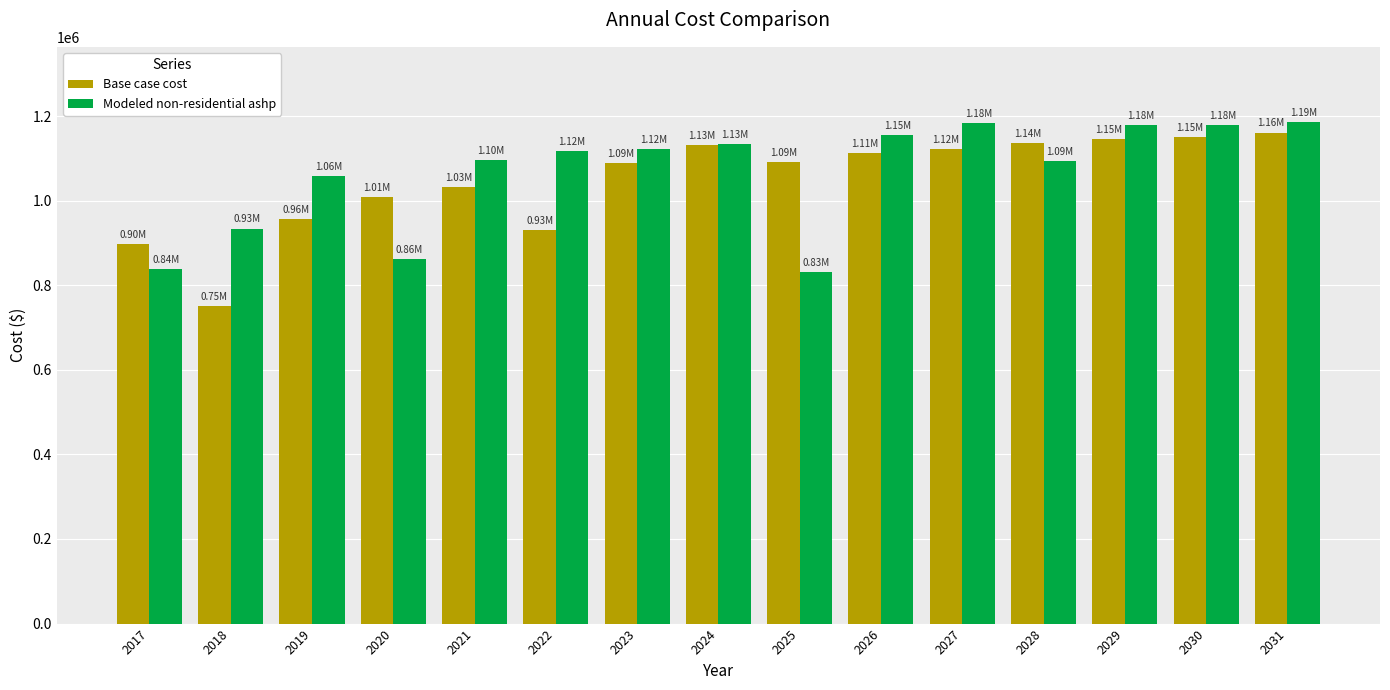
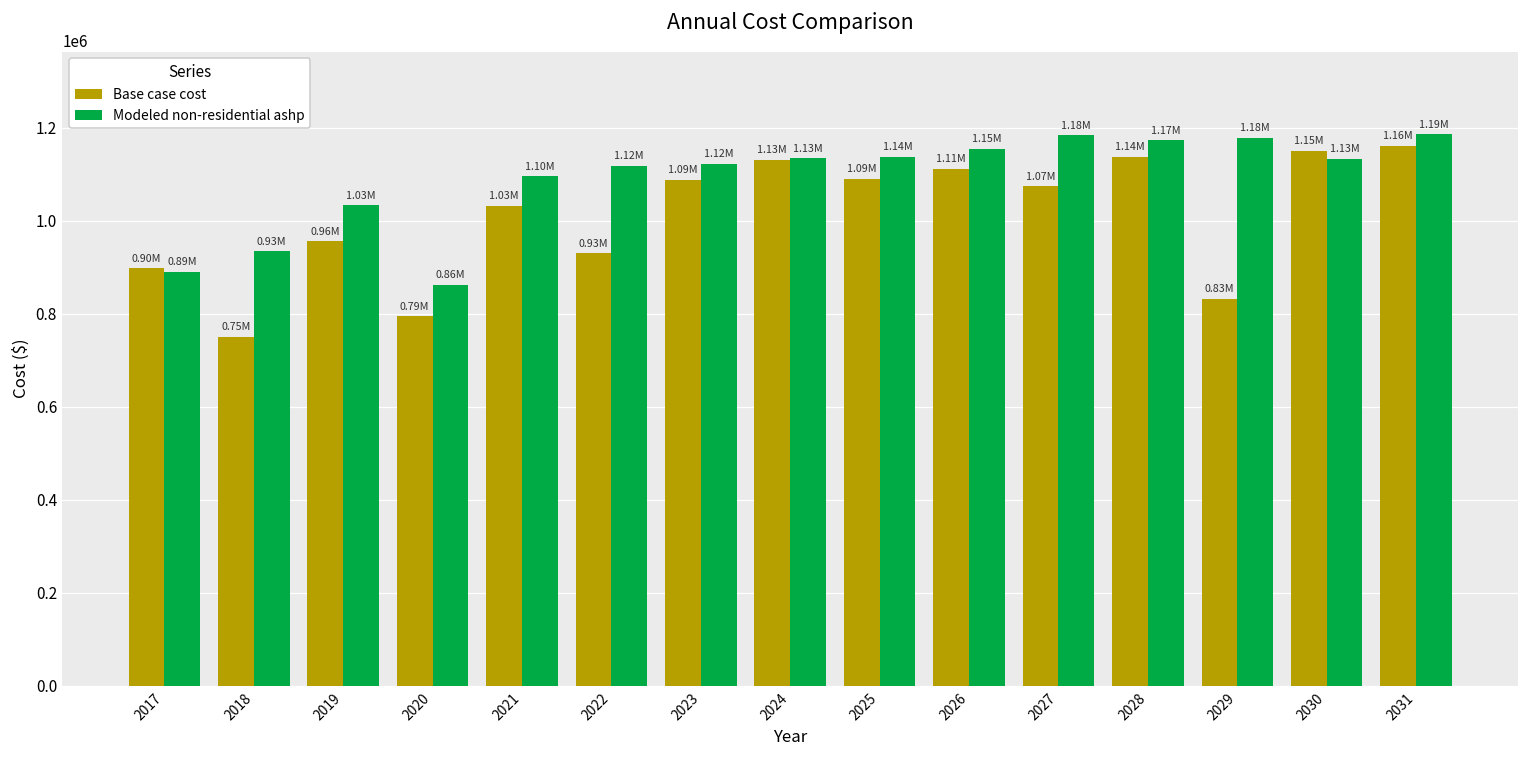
  {
    "Base case cost": {
      "2017": "0.90M",
      "2018": "0.75M",
      "2019": "0.96M",
-     "2020": "1.01M",
+     "2020": "0.79M",
      "2021": "1.03M",
      "2022": "0.93M",
      "2023": "1.09M",
      "2024": "1.13M",
      "2025": "1.09M",
      "2026": "1.11M",
-     "2027": "1.12M",
+     "2027": "1.07M",
      "2028": "1.14M",
-     "2029": "1.15M",
+     "2029": "0.83M",
      "2030": "1.15M",
      "2031": "1.16M"
    },
    "Modeled non-residential ashp": {
-     "2017": "0.84M",
+     "2017": "0.89M",
      "2018": "0.93M",
-     "2019": "1.06M",
+     "2019": "1.03M",
      "2020": "0.86M",
      "2021": "1.10M",
      "2022": "1.12M",
      "2023": "1.12M",
      "2024": "1.13M",
-     "2025": "0.83M",
+     "2025": "1.14M",
      "2026": "1.15M",
      "2027": "1.18M",
-     "2028": "1.09M",
+     "2028": "1.17M",
      "2029": "1.18M",
-     "2030": "1.18M",
+     "2030": "1.13M",
      "2031": "1.19M"
    }
  }
